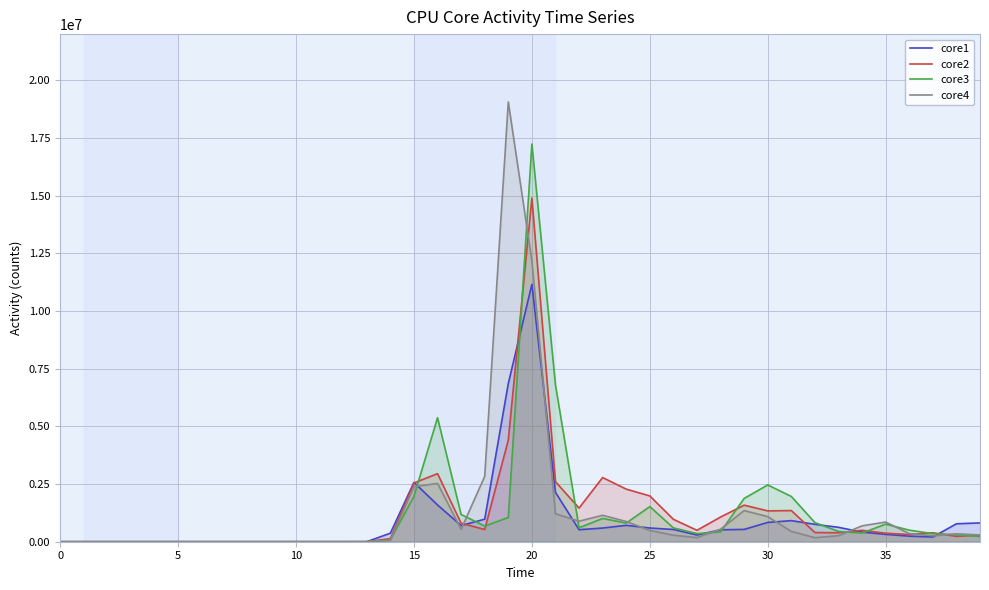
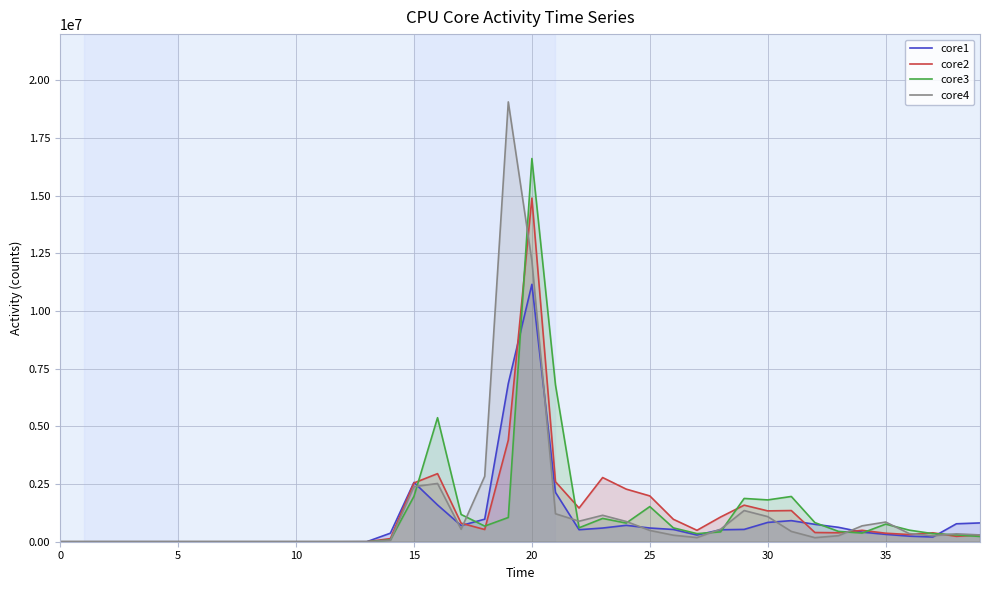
  {
    "core1": {
      "20": 11200000,
      "30": 800000
    },
    "core2": {
      "20": 14900000,
      "25": 2000000,
      "30": 1300000
    },
    "core3": {
      "15": 2000000,
-     "20": 17200000,
+     "20": 16600000,
      "25": 1500000,
-     "30": 2500000
+     "30": 1800000
    },
    "core4": {
      "15": 2400000,
      "20": 12200000,
      "30": 1100000
    }
  }
